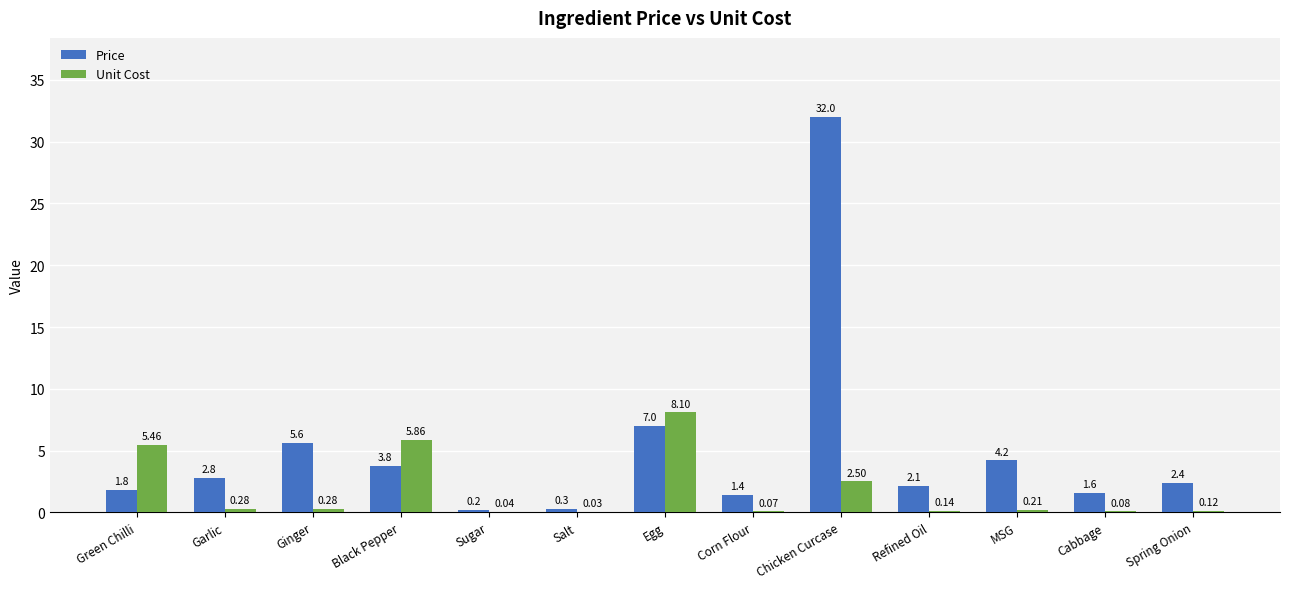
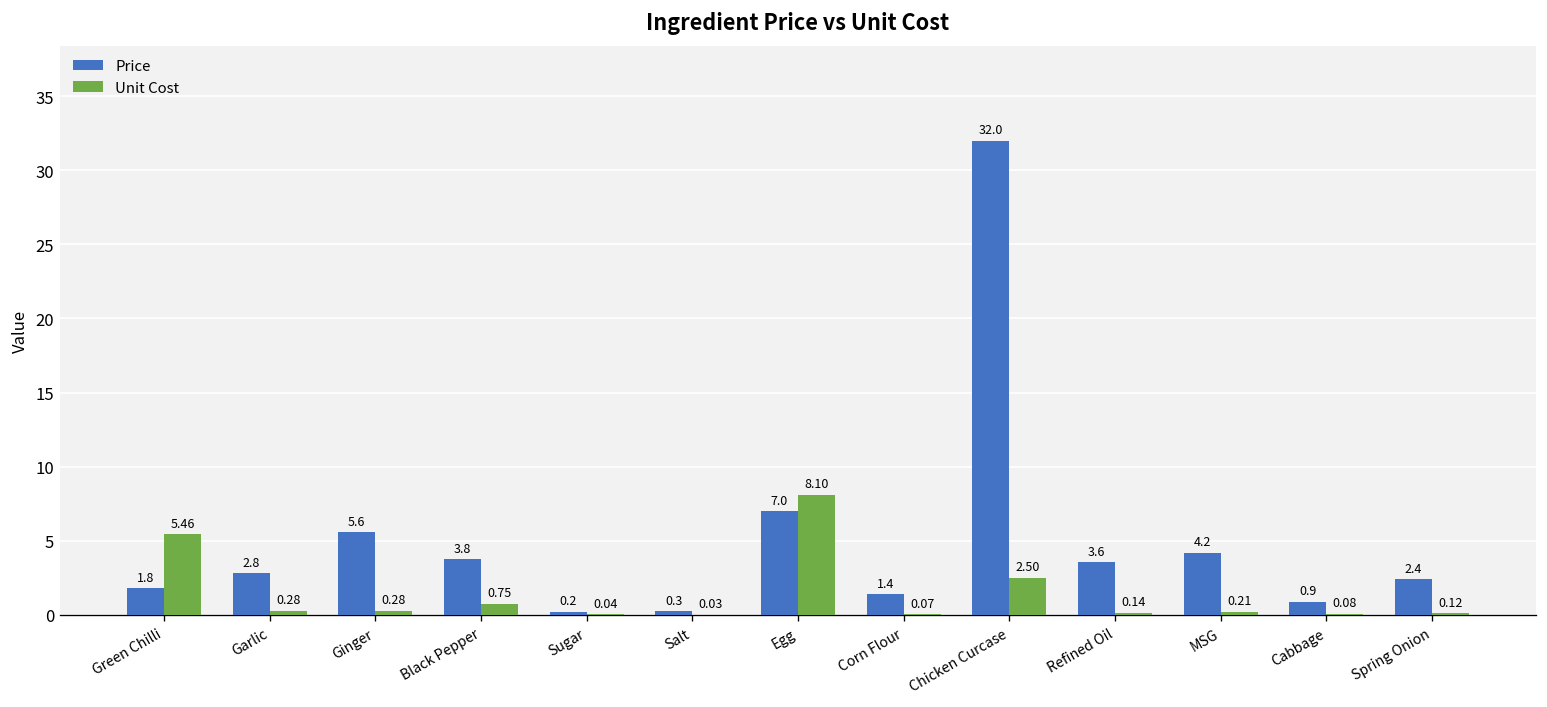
  {
    "Price": {
      "Green Chilli": 1.8,
      "Garlic": 2.8,
      "Ginger": 5.6,
      "Black Pepper": 3.8,
      "Sugar": 0.2,
      "Salt": 0.3,
      "Egg": 7.0,
      "Corn Flour": 1.4,
      "Chicken Curcase": 32.0,
-     "Refined Oil": 2.1,
+     "Refined Oil": 3.6,
      "MSG": 4.2,
-     "Cabbage": 1.6,
+     "Cabbage": 0.9,
      "Spring Onion": 2.4
    },
    "Unit Cost": {
      "Green Chilli": 5.46,
      "Garlic": 0.28,
      "Ginger": 0.28,
-     "Black Pepper": 5.86,
+     "Black Pepper": 0.75,
      "Sugar": 0.04,
      "Salt": 0.03,
      "Egg": 8.10,
      "Corn Flour": 0.07,
      "Chicken Curcase": 2.50,
      "Refined Oil": 0.14,
      "MSG": 0.21,
      "Cabbage": 0.08,
      "Spring Onion": 0.12
    }
  }
